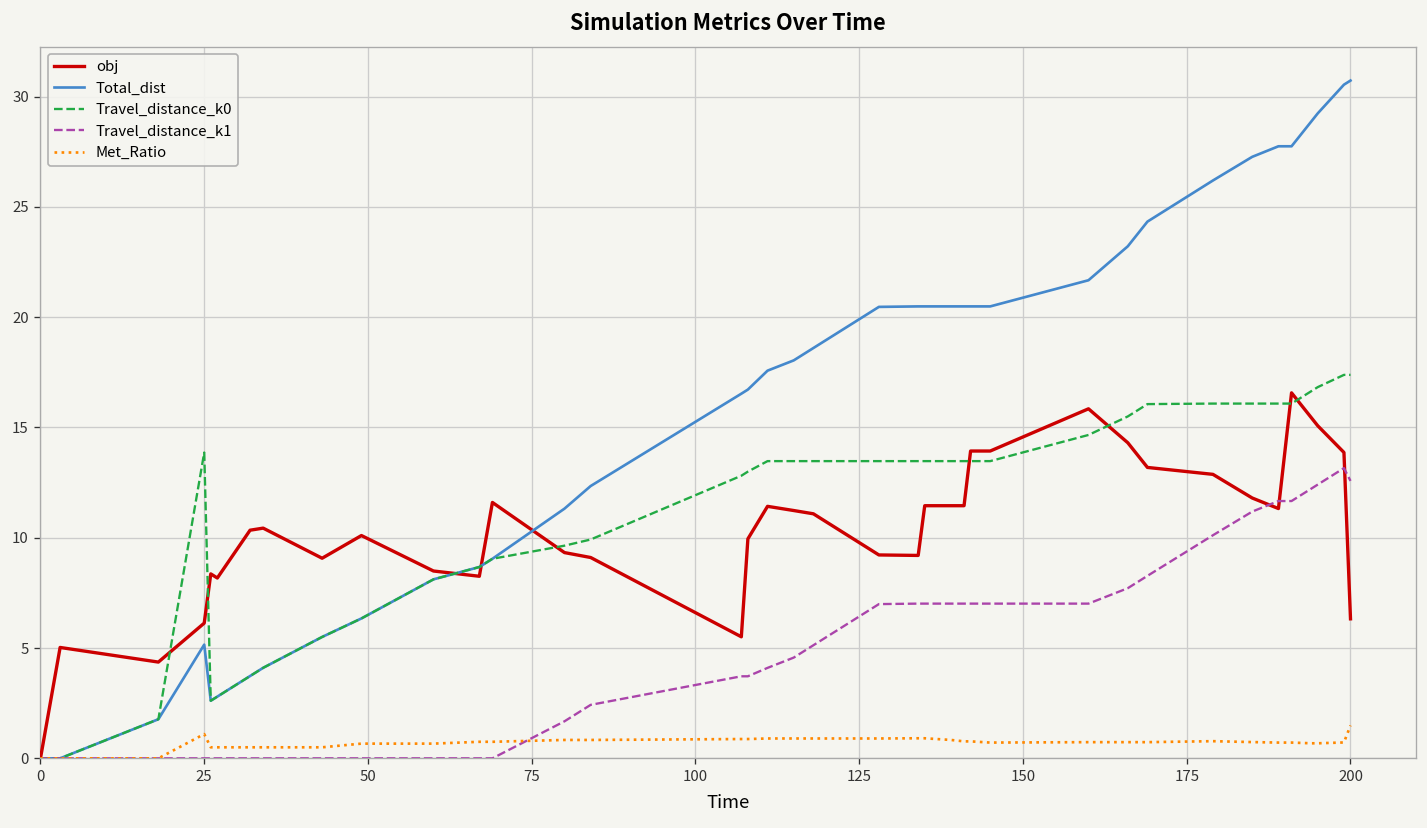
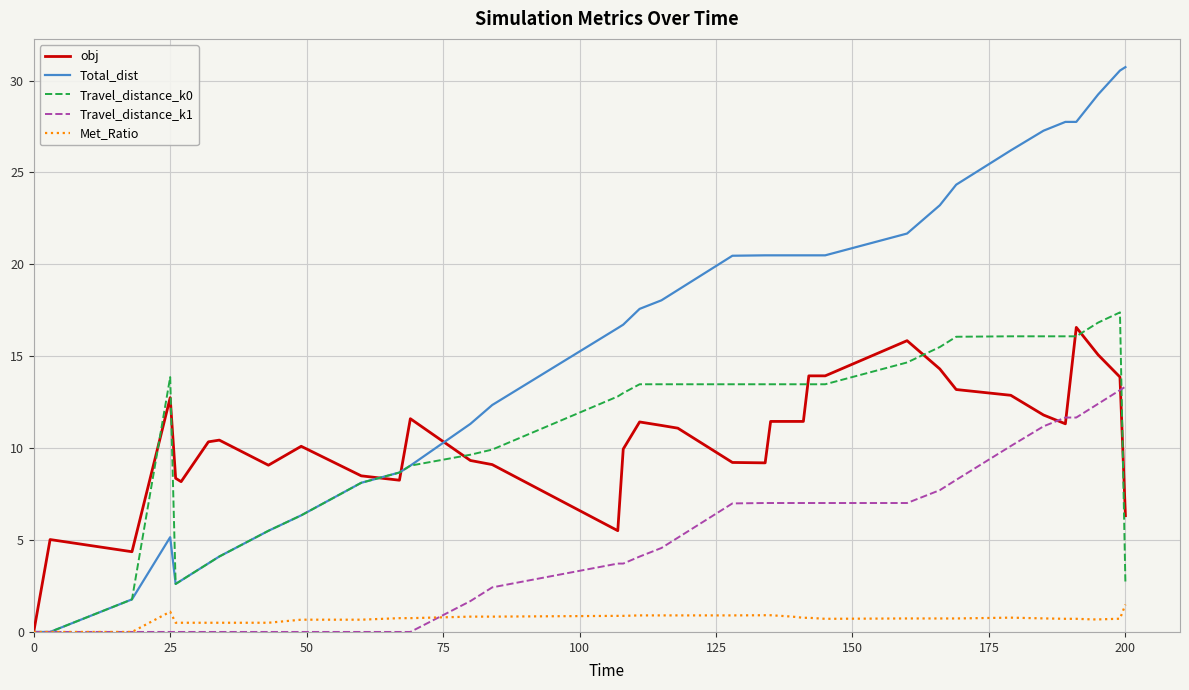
  {
    "obj": {
-     "25": 6.1,
+     "25": 12.7,
      "200": 6.3
    },
    "Total_dist": {
      "25": 5.2,
      "200": 30.7
    },
    "Travel_distance_k0": {
      "25": 13.9,
-     "200": 17.4
+     "200": 2.6
    },
    "Travel_distance_k1": {
      "25": 0.0,
-     "200": 12.6
+     "200": 13.3
    },
    "Met_Ratio": {
      "25": 1.1,
      "200": 1.5
    }
  }
